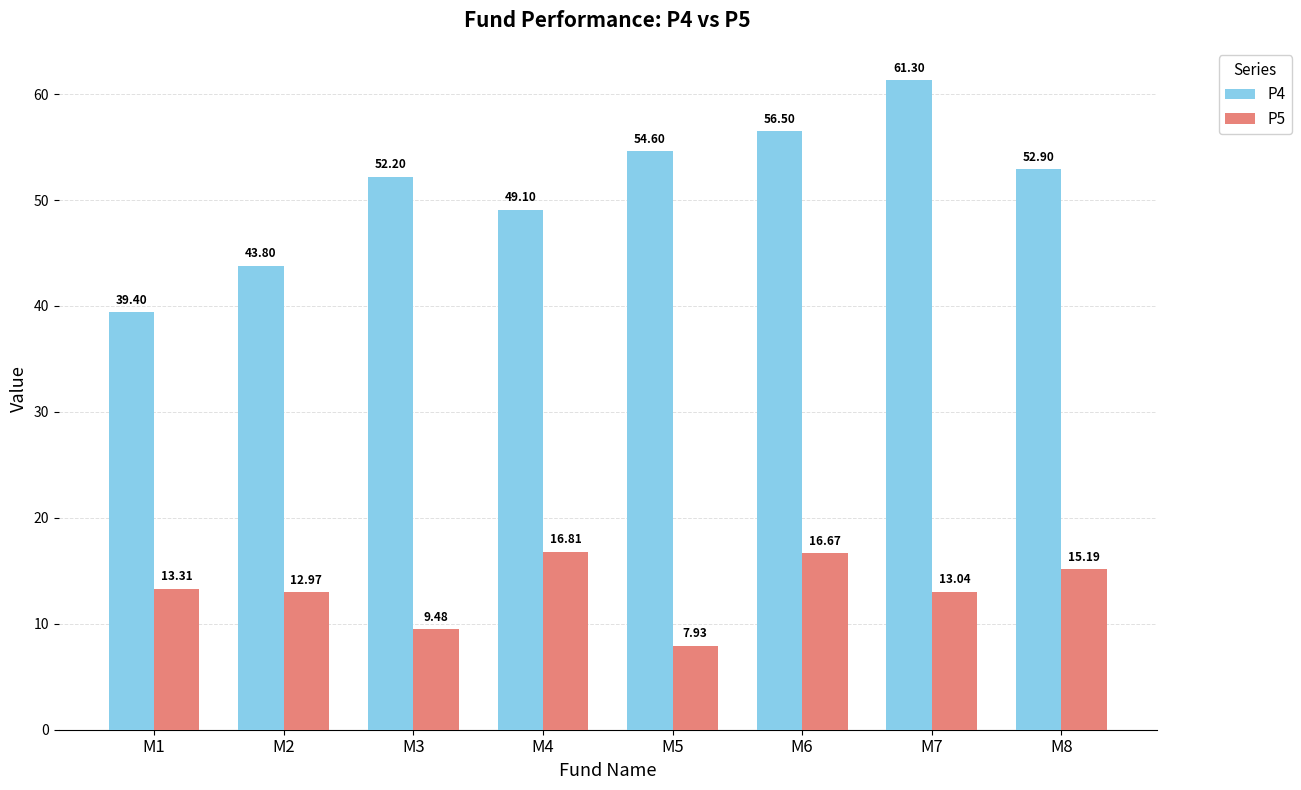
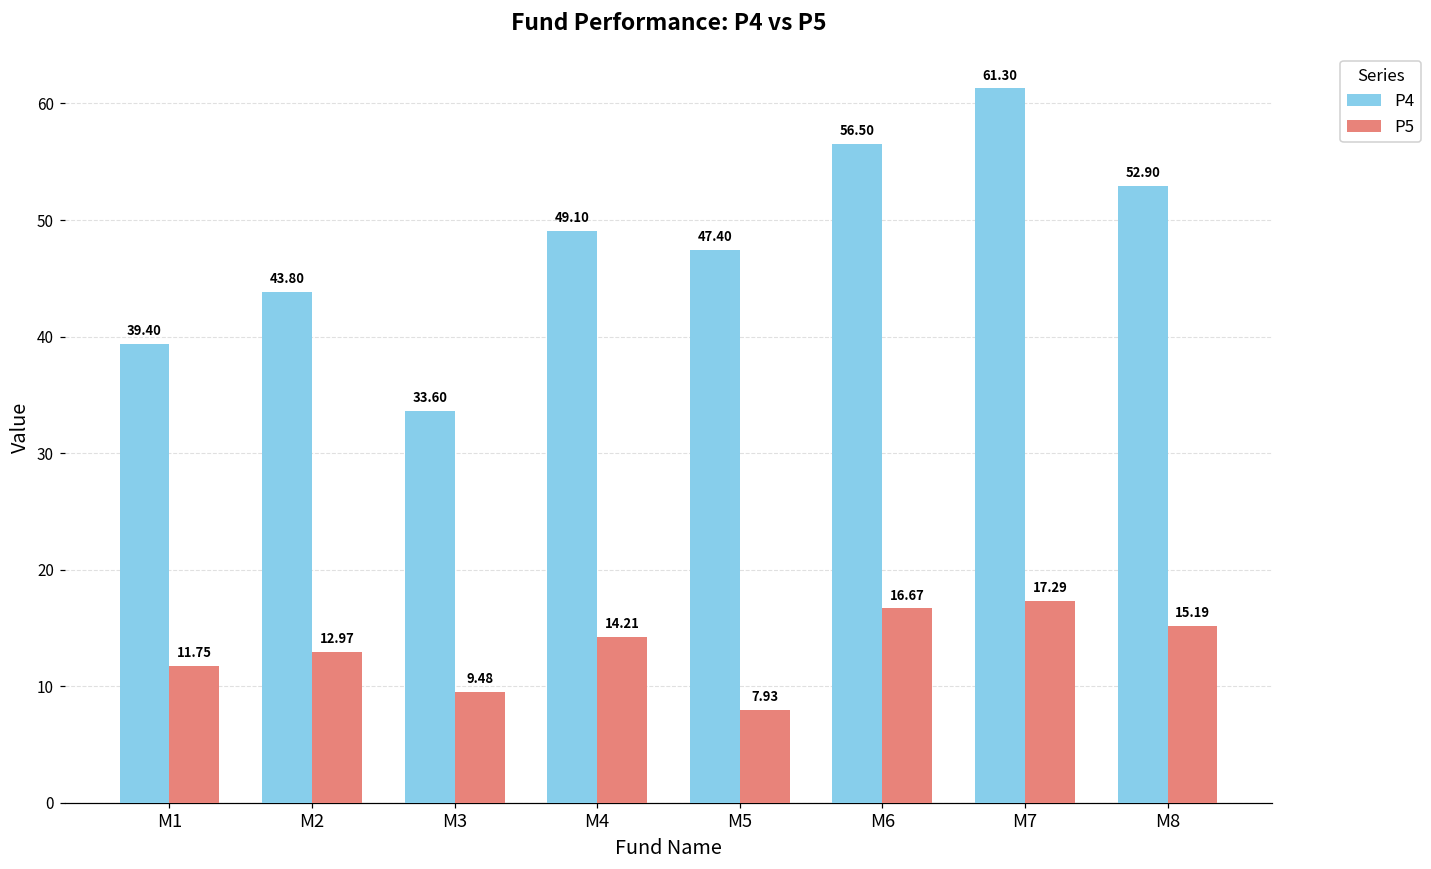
  {
    "P4": {
      "M1": 39.40,
      "M2": 43.80,
-     "M3": 52.20,
+     "M3": 33.60,
      "M4": 49.10,
-     "M5": 54.60,
+     "M5": 47.40,
      "M6": 56.50,
      "M7": 61.30,
      "M8": 52.90
    },
    "P5": {
-     "M1": 13.31,
+     "M1": 11.75,
      "M2": 12.97,
      "M3": 9.48,
-     "M4": 16.81,
+     "M4": 14.21,
      "M5": 7.93,
      "M6": 16.67,
-     "M7": 13.04,
+     "M7": 17.29,
      "M8": 15.19
    }
  }
